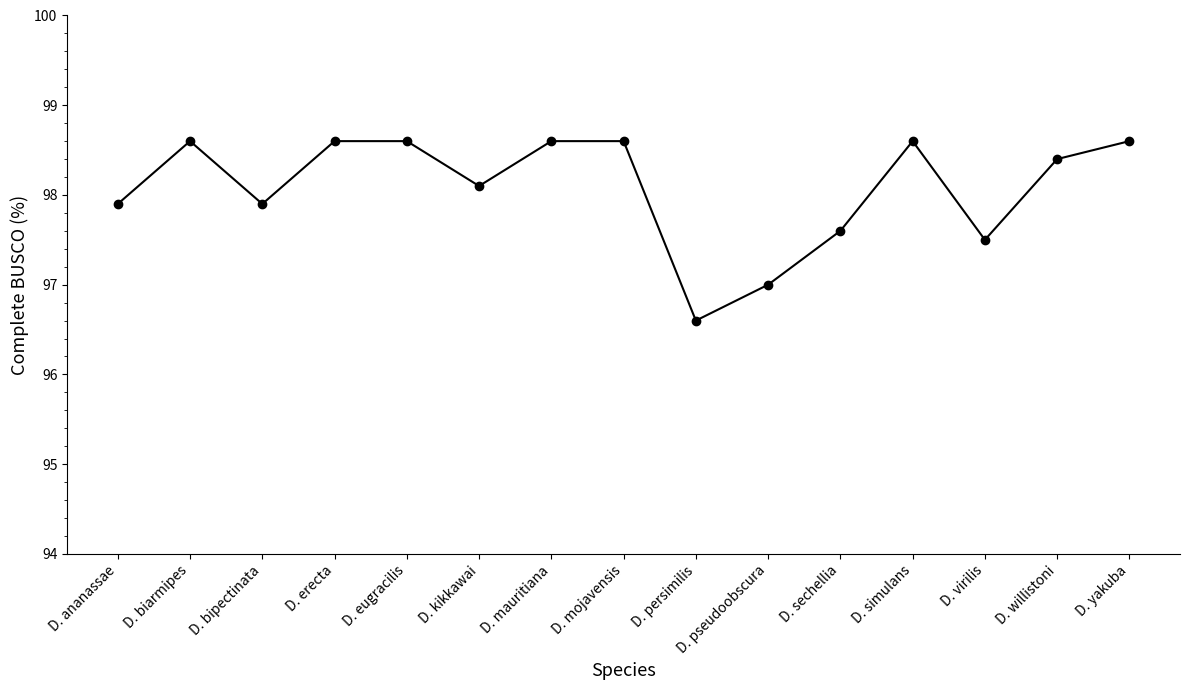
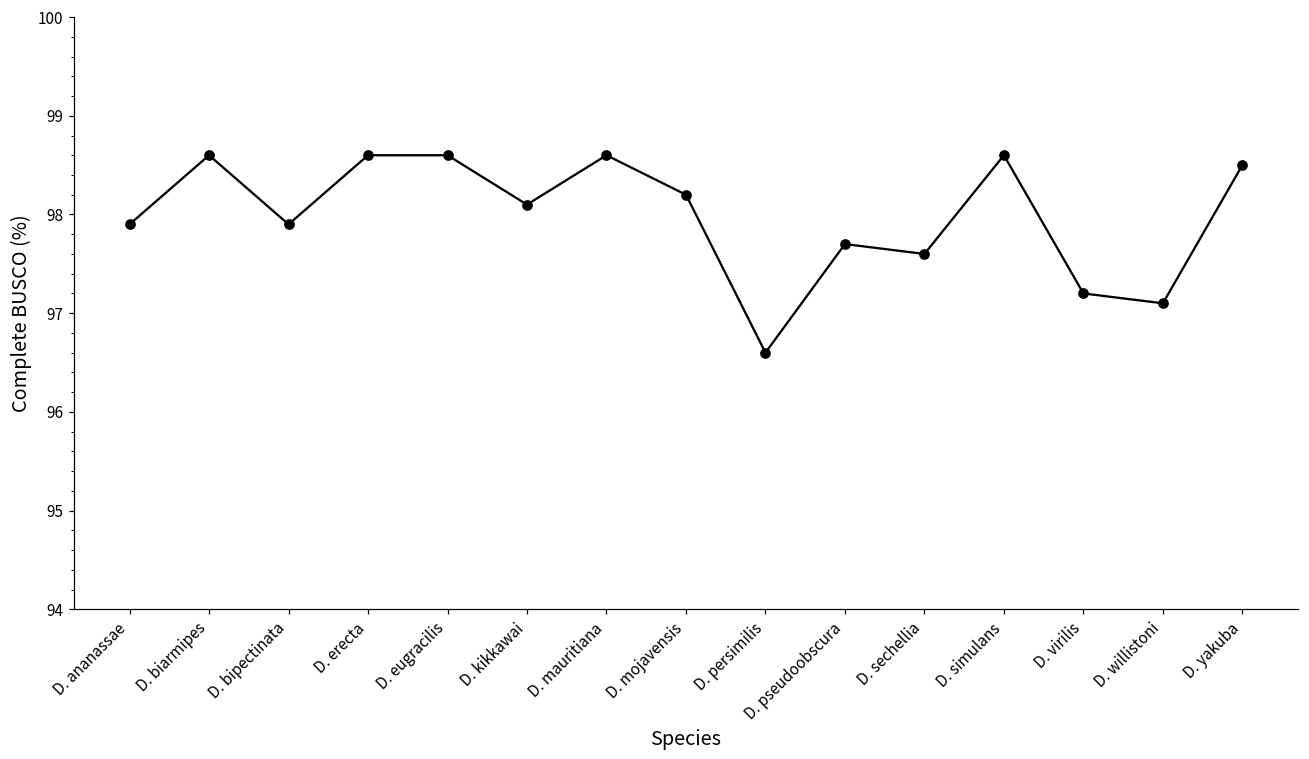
  {
    "D. ananassae": 97.9,
    "D. biarmipes": 98.6,
    "D. bipectinata": 97.9,
    "D. erecta": 98.6,
    "D. eugracilis": 98.6,
    "D. kikkawai": 98.1,
    "D. mauritiana": 98.6,
-   "D. mojavensis": 98.6,
+   "D. mojavensis": 98.2,
    "D. persimilis": 96.6,
-   "D. pseudoobscura": 97.0,
+   "D. pseudoobscura": 97.7,
    "D. sechellia": 97.6,
    "D. simulans": 98.6,
-   "D. virilis": 97.5,
-   "D. willistoni": 98.4,
-   "D. yakuba": 98.6
+   "D. virilis": 97.2,
+   "D. willistoni": 97.1,
+   "D. yakuba": 98.5
  }
